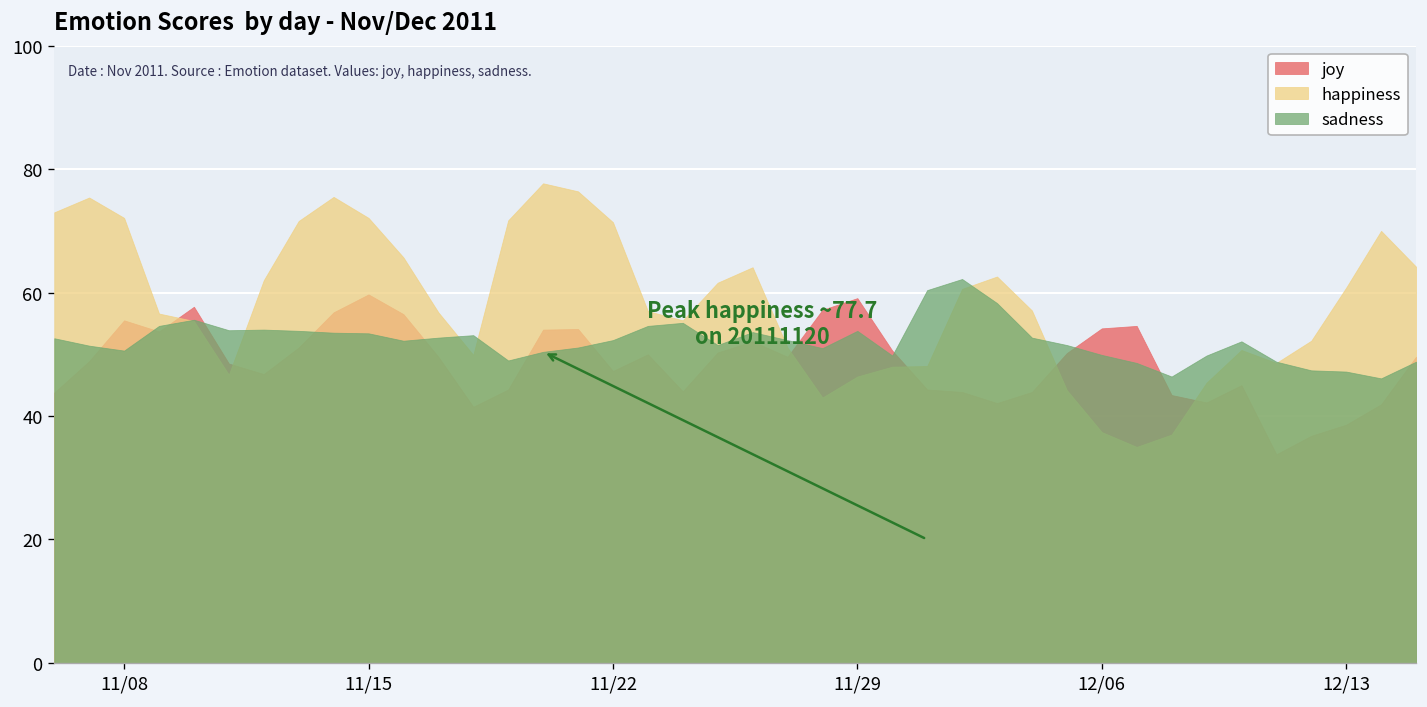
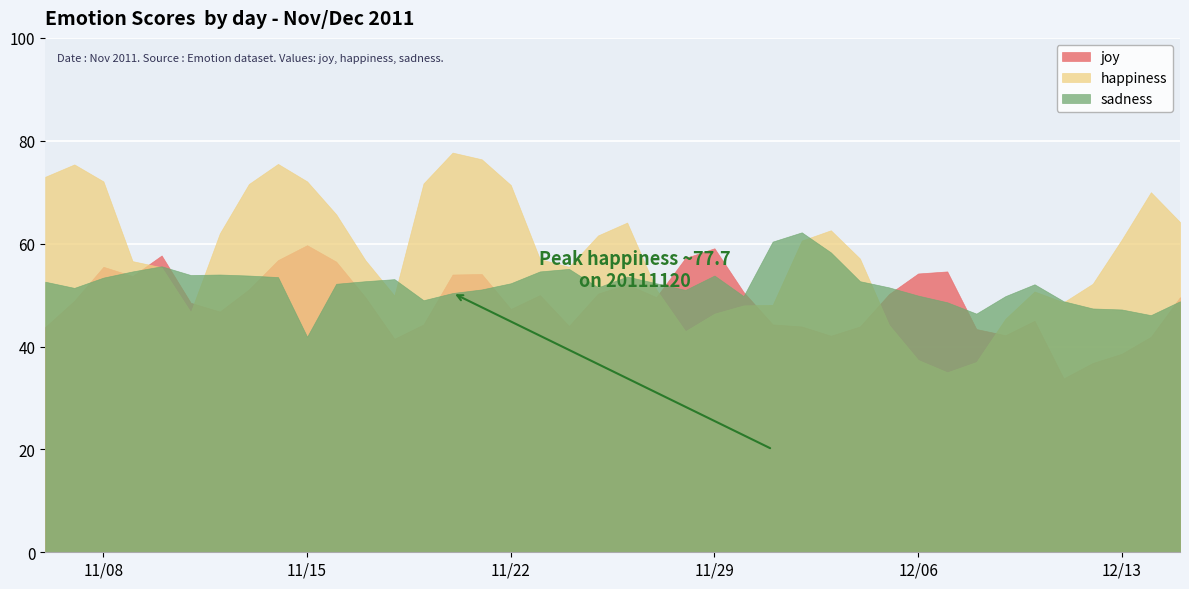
  {
    "joy": {
      "11/08": 56,
      "11/15": 60,
      "11/22": 47,
      "11/29": 59,
      "12/06": 54,
      "12/13": 39
    },
    "happiness": {
      "11/08": 72,
      "11/15": 72,
      "11/22": 71,
      "11/29": 46,
      "12/06": 37,
      "12/13": 61
    },
    "sadness": {
-     "11/08": 51,
-     "11/15": 53,
+     "11/08": 53,
+     "11/15": 42,
      "11/22": 52,
      "12/06": 50,
      "12/13": 47
    }
  }
